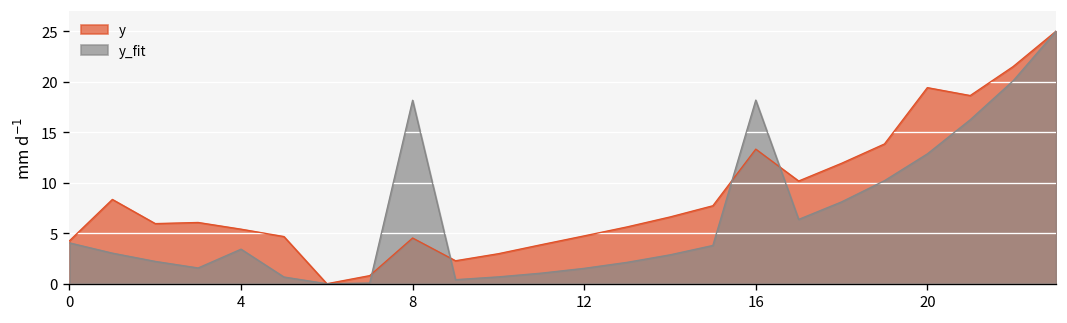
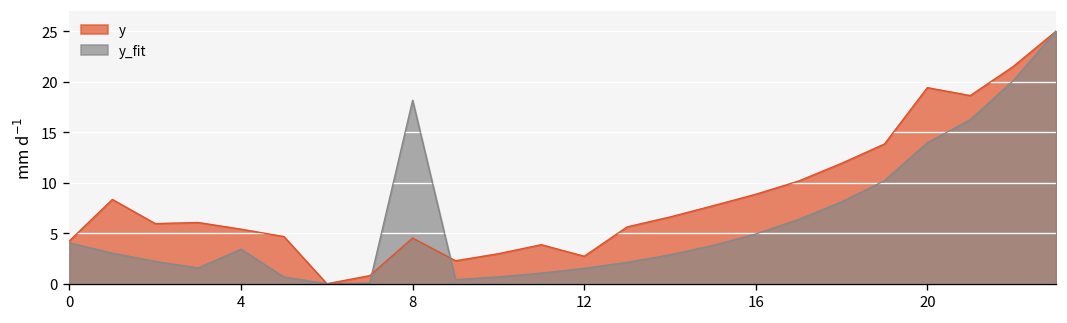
  {
    "y": {
      "4": 5,
      "8": 5,
-     "12": 5,
-     "16": 13,
+     "12": 3,
+     "16": 9,
      "20": 19
    },
    "y_fit": {
      "4": 3,
      "8": 18,
      "12": 2,
-     "16": 18,
-     "20": 13
+     "16": 5,
+     "20": 14
    }
  }
